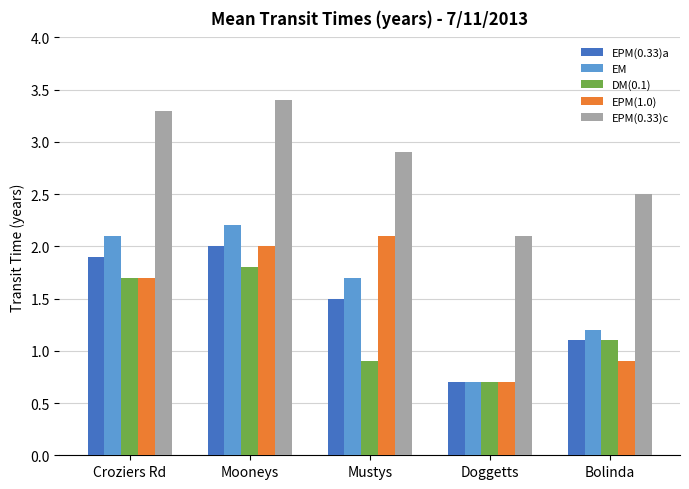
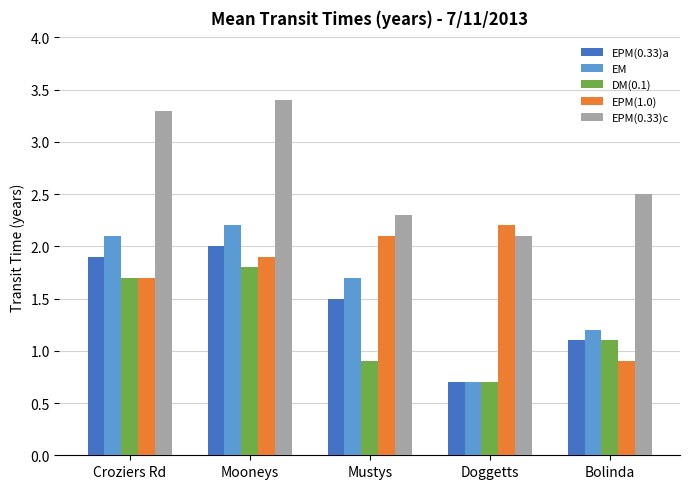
  {
    "DM(0.1)": {
      "Croziers Rd": 1.7,
      "Mooneys": 1.8,
      "Mustys": 0.9,
      "Doggetts": 0.7,
      "Bolinda": 1.1
    },
    "EPM(1.0)": {
      "Croziers Rd": 1.7,
-     "Mooneys": 2.0,
+     "Mooneys": 1.9,
      "Mustys": 2.1,
-     "Doggetts": 0.7,
+     "Doggetts": 2.2,
      "Bolinda": 0.9
    },
    "EPM(0.33)c": {
      "Croziers Rd": 3.3,
      "Mooneys": 3.4,
-     "Mustys": 2.9,
+     "Mustys": 2.3,
      "Doggetts": 2.1,
      "Bolinda": 2.5
    }
  }
